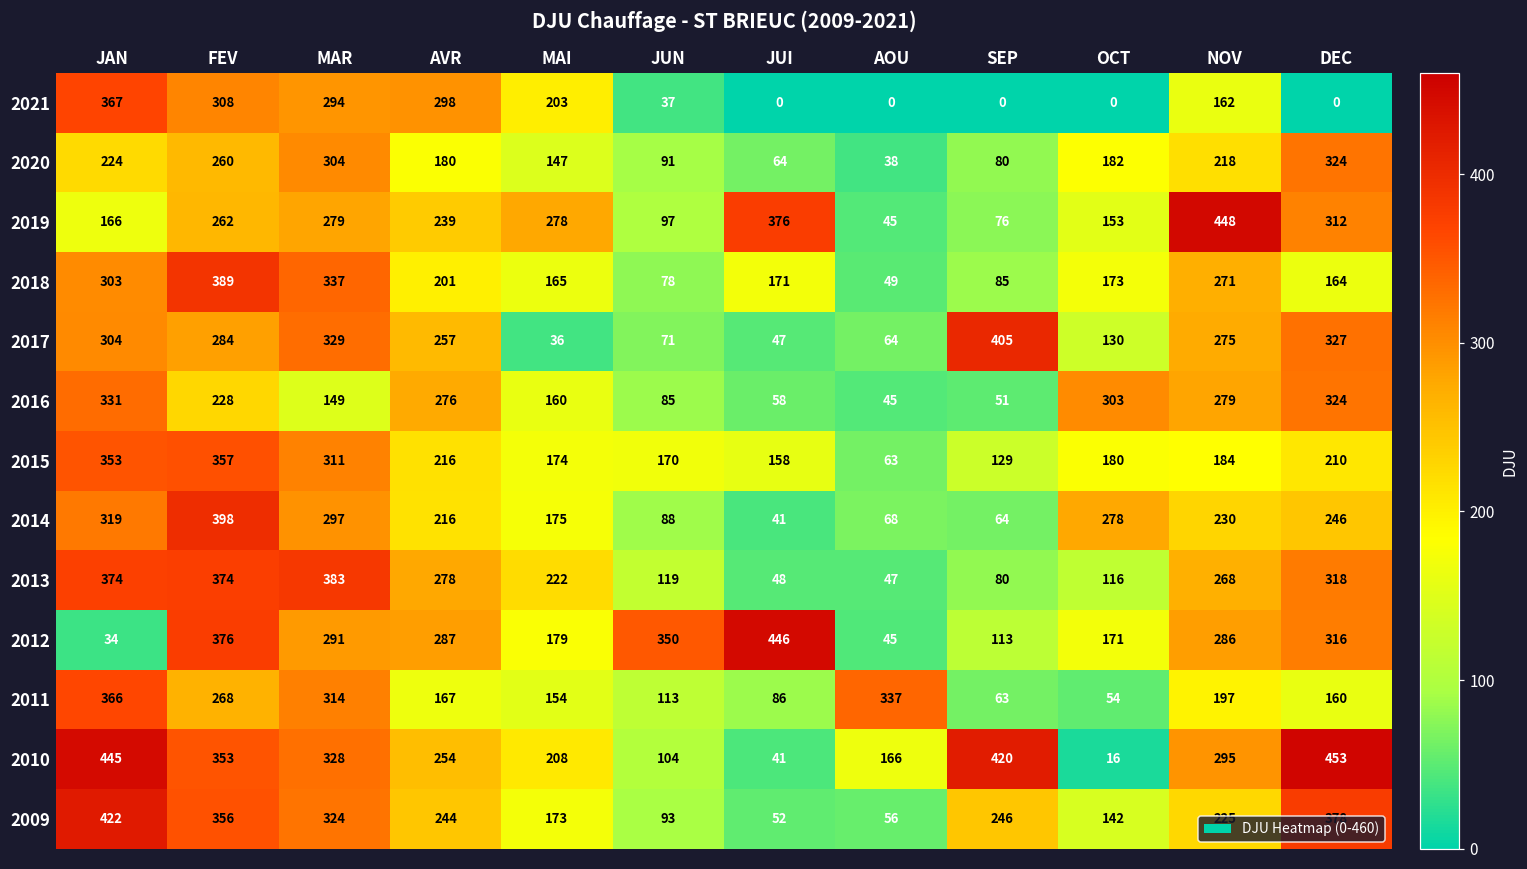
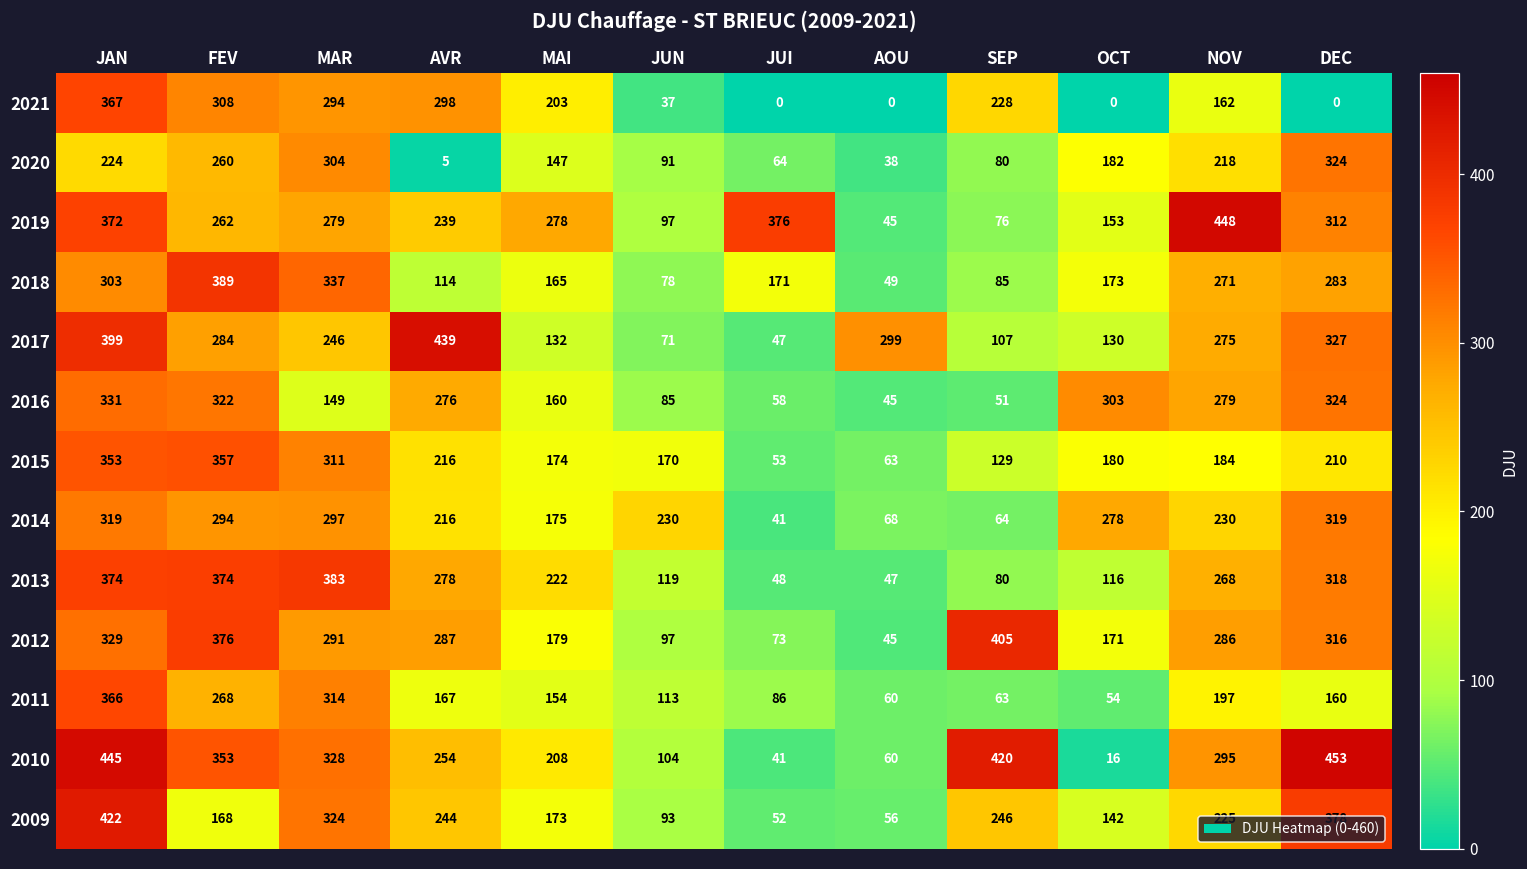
  {
    "2021": {
      "JAN": 367,
      "FEV": 308,
      "MAR": 294,
      "AVR": 298,
      "MAI": 203,
      "JUN": 37,
      "JUI": 0,
      "AOU": 0,
-     "SEP": 0,
+     "SEP": 228,
      "OCT": 0,
      "NOV": 162,
      "DEC": 0
    },
    "2020": {
      "JAN": 224,
      "FEV": 260,
      "MAR": 304,
-     "AVR": 180,
+     "AVR": 5,
      "MAI": 147,
      "JUN": 91,
      "JUI": 64,
      "AOU": 38,
      "SEP": 80,
      "OCT": 182,
      "NOV": 218,
      "DEC": 324
    },
    "2019": {
-     "JAN": 166,
+     "JAN": 372,
      "FEV": 262,
      "MAR": 279,
      "AVR": 239,
      "MAI": 278,
      "JUN": 97,
      "JUI": 376,
      "AOU": 45,
      "SEP": 76,
      "OCT": 153,
      "NOV": 448,
      "DEC": 312
    },
    "2018": {
      "JAN": 303,
      "FEV": 389,
      "MAR": 337,
-     "AVR": 201,
+     "AVR": 114,
      "MAI": 165,
      "JUN": 78,
      "JUI": 171,
      "AOU": 49,
      "SEP": 85,
      "OCT": 173,
      "NOV": 271,
-     "DEC": 164
+     "DEC": 283
    },
    "2017": {
-     "JAN": 304,
+     "JAN": 399,
      "FEV": 284,
-     "MAR": 329,
-     "AVR": 257,
-     "MAI": 36,
+     "MAR": 246,
+     "AVR": 439,
+     "MAI": 132,
      "JUN": 71,
      "JUI": 47,
-     "AOU": 64,
-     "SEP": 405,
+     "AOU": 299,
+     "SEP": 107,
      "OCT": 130,
      "NOV": 275,
      "DEC": 327
    },
    "2016": {
      "JAN": 331,
-     "FEV": 228,
+     "FEV": 322,
      "MAR": 149,
      "AVR": 276,
      "MAI": 160,
      "JUN": 85,
      "JUI": 58,
      "AOU": 45,
      "SEP": 51,
      "OCT": 303,
      "NOV": 279,
      "DEC": 324
    },
    "2015": {
      "JAN": 353,
      "FEV": 357,
      "MAR": 311,
      "AVR": 216,
      "MAI": 174,
      "JUN": 170,
-     "JUI": 158,
+     "JUI": 53,
      "AOU": 63,
      "SEP": 129,
      "OCT": 180,
      "NOV": 184,
      "DEC": 210
    },
    "2014": {
      "JAN": 319,
-     "FEV": 398,
+     "FEV": 294,
      "MAR": 297,
      "AVR": 216,
      "MAI": 175,
-     "JUN": 88,
+     "JUN": 230,
      "JUI": 41,
      "AOU": 68,
      "SEP": 64,
      "OCT": 278,
      "NOV": 230,
-     "DEC": 246
+     "DEC": 319
    },
    "2013": {
      "JAN": 374,
      "FEV": 374,
      "MAR": 383,
      "AVR": 278,
      "MAI": 222,
      "JUN": 119,
      "JUI": 48,
      "AOU": 47,
      "SEP": 80,
      "OCT": 116,
      "NOV": 268,
      "DEC": 318
    },
    "2012": {
-     "JAN": 34,
+     "JAN": 329,
      "FEV": 376,
      "MAR": 291,
      "AVR": 287,
      "MAI": 179,
-     "JUN": 350,
-     "JUI": 446,
+     "JUN": 97,
+     "JUI": 73,
      "AOU": 45,
-     "SEP": 113,
+     "SEP": 405,
      "OCT": 171,
      "NOV": 286,
      "DEC": 316
    },
    "2011": {
      "JAN": 366,
      "FEV": 268,
      "MAR": 314,
      "AVR": 167,
      "MAI": 154,
      "JUN": 113,
      "JUI": 86,
-     "AOU": 337,
+     "AOU": 60,
      "SEP": 63,
      "OCT": 54,
      "NOV": 197,
      "DEC": 160
    },
    "2010": {
      "JAN": 445,
      "FEV": 353,
      "MAR": 328,
      "AVR": 254,
      "MAI": 208,
      "JUN": 104,
      "JUI": 41,
-     "AOU": 166,
+     "AOU": 60,
      "SEP": 420,
      "OCT": 16,
      "NOV": 295,
      "DEC": 453
    },
    "2009": {
      "JAN": 422,
-     "FEV": 356,
+     "FEV": 168,
      "MAR": 324,
      "AVR": 244,
      "MAI": 173,
      "JUN": 93,
      "JUI": 52,
      "AOU": 56,
      "SEP": 246,
      "OCT": 142
    }
  }
